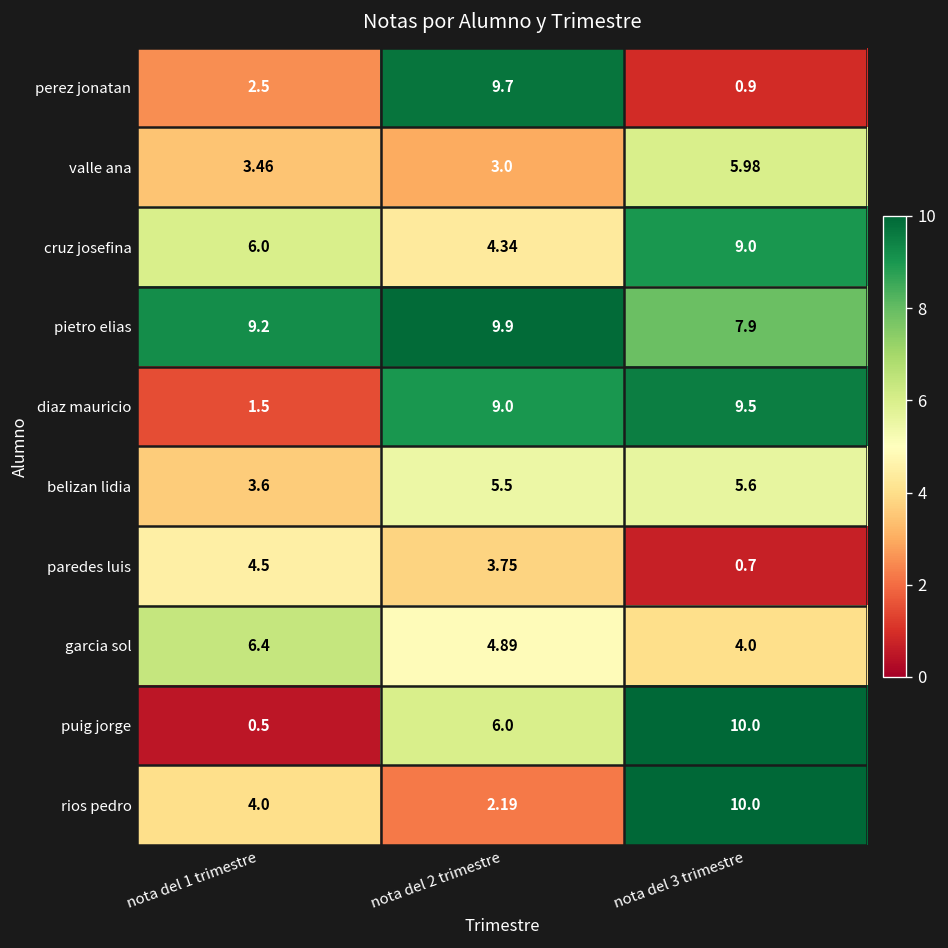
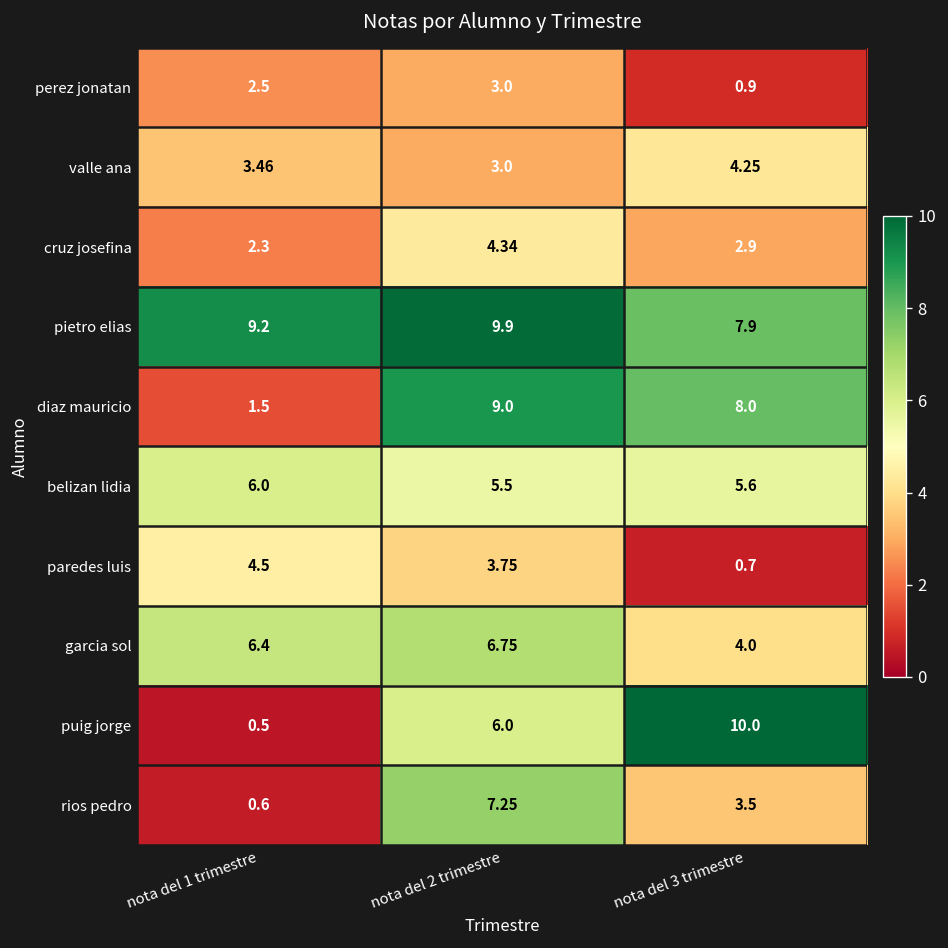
  {
    "perez jonatan": {
      "nota del 1 trimestre": 2.5,
-     "nota del 2 trimestre": 9.7,
+     "nota del 2 trimestre": 3.0,
      "nota del 3 trimestre": 0.9
    },
    "valle ana": {
      "nota del 1 trimestre": 3.46,
      "nota del 2 trimestre": 3.0,
-     "nota del 3 trimestre": 5.98
+     "nota del 3 trimestre": 4.25
    },
    "cruz josefina": {
-     "nota del 1 trimestre": 6.0,
+     "nota del 1 trimestre": 2.3,
      "nota del 2 trimestre": 4.34,
-     "nota del 3 trimestre": 9.0
+     "nota del 3 trimestre": 2.9
    },
    "pietro elias": {
      "nota del 1 trimestre": 9.2,
      "nota del 2 trimestre": 9.9,
      "nota del 3 trimestre": 7.9
    },
    "diaz mauricio": {
      "nota del 1 trimestre": 1.5,
      "nota del 2 trimestre": 9.0,
-     "nota del 3 trimestre": 9.5
+     "nota del 3 trimestre": 8.0
    },
    "belizan lidia": {
-     "nota del 1 trimestre": 3.6,
+     "nota del 1 trimestre": 6.0,
      "nota del 2 trimestre": 5.5,
      "nota del 3 trimestre": 5.6
    },
    "paredes luis": {
      "nota del 1 trimestre": 4.5,
      "nota del 2 trimestre": 3.75,
      "nota del 3 trimestre": 0.7
    },
    "garcia sol": {
      "nota del 1 trimestre": 6.4,
-     "nota del 2 trimestre": 4.89,
+     "nota del 2 trimestre": 6.75,
      "nota del 3 trimestre": 4.0
    },
    "puig jorge": {
      "nota del 1 trimestre": 0.5,
      "nota del 2 trimestre": 6.0,
      "nota del 3 trimestre": 10.0
    },
    "rios pedro": {
-     "nota del 1 trimestre": 4.0,
-     "nota del 2 trimestre": 2.19,
-     "nota del 3 trimestre": 10.0
+     "nota del 1 trimestre": 0.6,
+     "nota del 2 trimestre": 7.25,
+     "nota del 3 trimestre": 3.5
    }
  }
